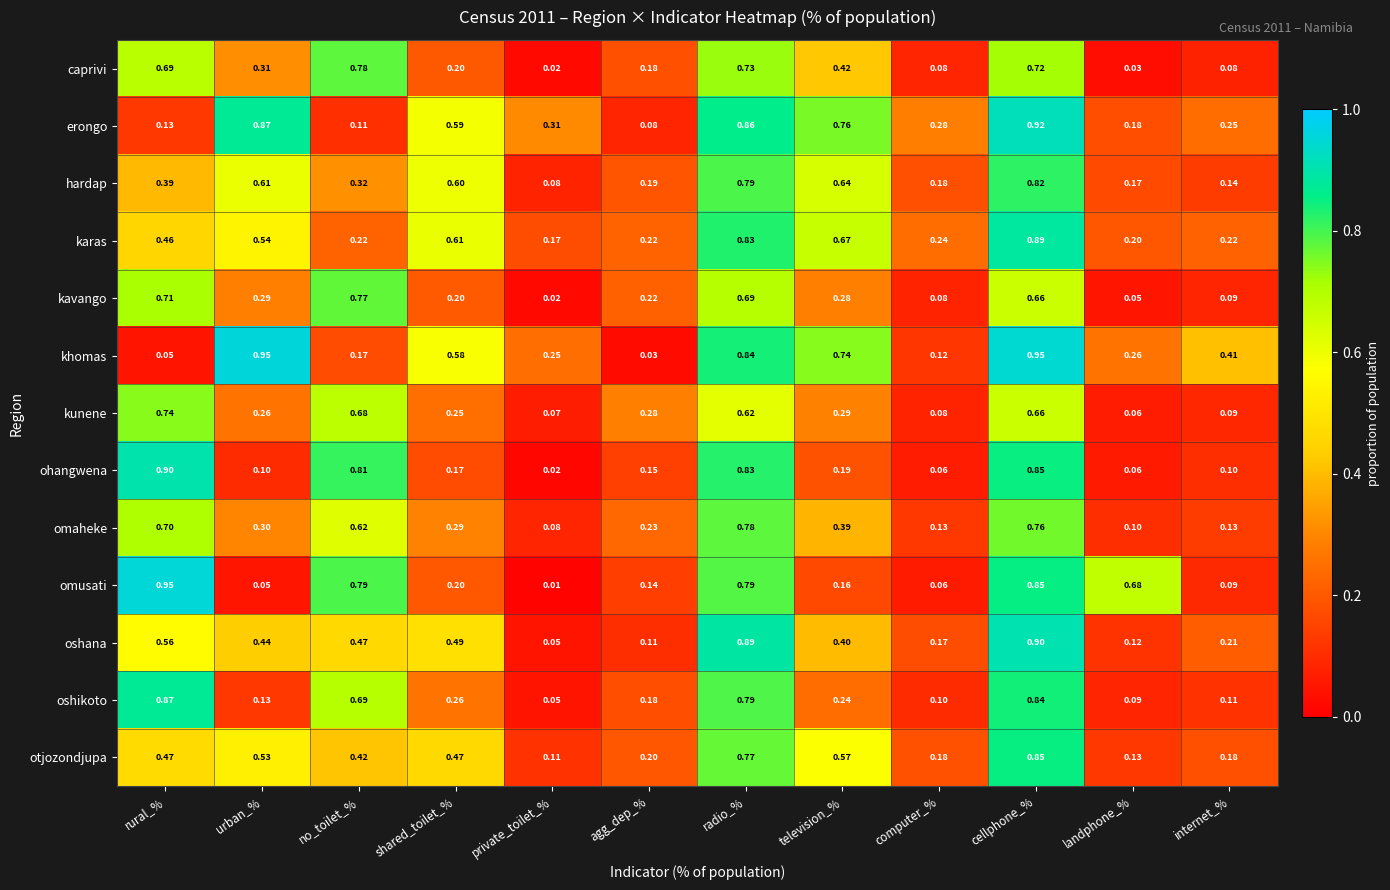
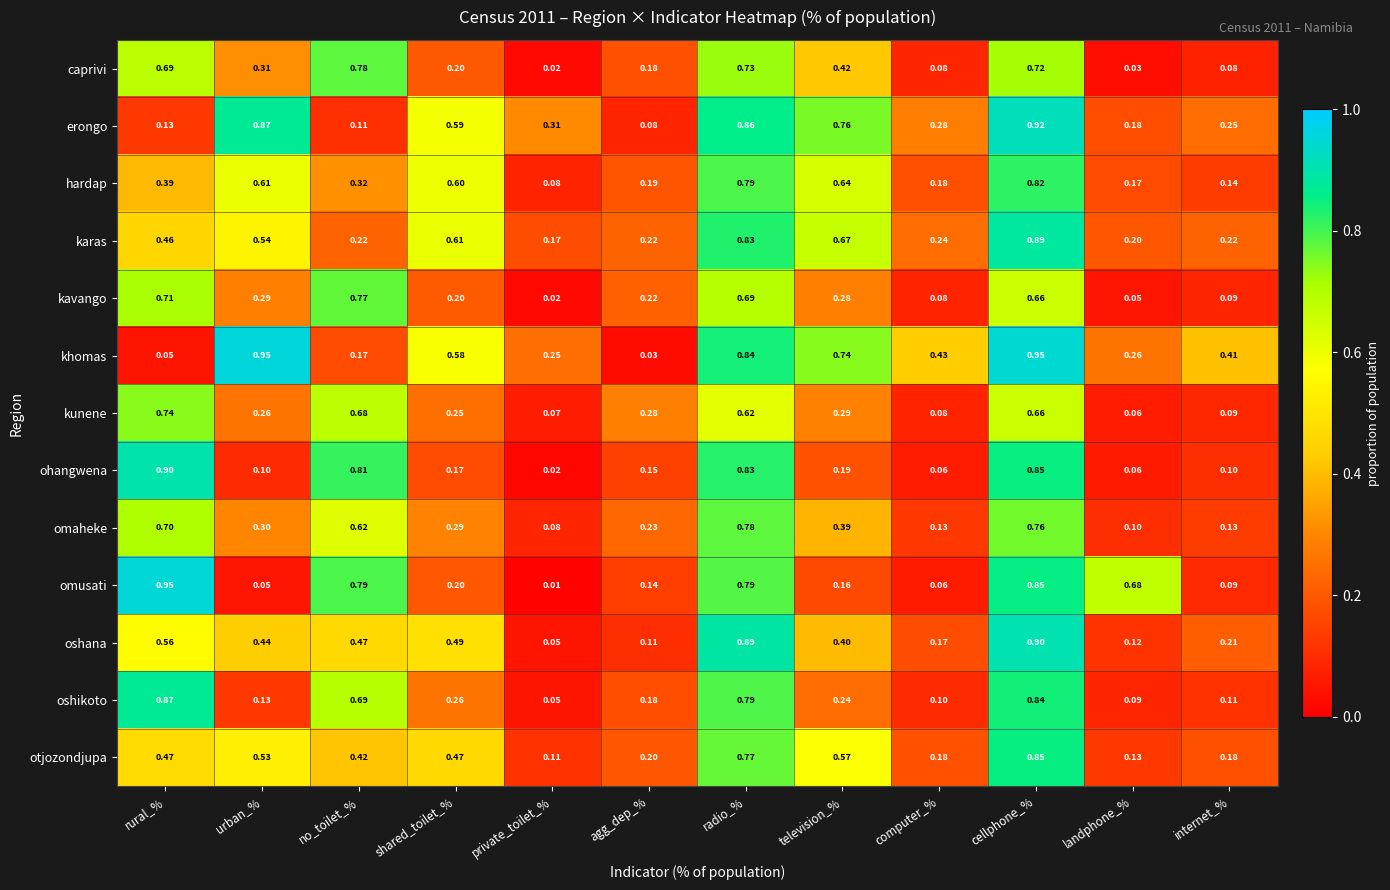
  {
    "caprivi": {
      "rural_%": 0.69,
      "urban_%": 0.31,
      "no_toilet_%": 0.78,
      "shared_toilet_%": 0.20,
      "private_toilet_%": 0.02,
      "agg_dep_%": 0.18,
      "radio_%": 0.73,
      "television_%": 0.42,
      "computer_%": 0.08,
      "cellphone_%": 0.72,
      "landphone_%": 0.03,
      "internet_%": 0.08
    },
    "erongo": {
      "rural_%": 0.13,
      "urban_%": 0.87,
      "no_toilet_%": 0.11,
      "shared_toilet_%": 0.59,
      "private_toilet_%": 0.31,
      "agg_dep_%": 0.08,
      "radio_%": 0.86,
      "television_%": 0.76,
      "computer_%": 0.28,
      "cellphone_%": 0.92,
      "landphone_%": 0.18,
      "internet_%": 0.25
    },
    "hardap": {
      "rural_%": 0.39,
      "urban_%": 0.61,
      "no_toilet_%": 0.32,
      "shared_toilet_%": 0.60,
      "private_toilet_%": 0.08,
      "agg_dep_%": 0.19,
      "radio_%": 0.79,
      "television_%": 0.64,
      "computer_%": 0.18,
      "cellphone_%": 0.82,
      "landphone_%": 0.17,
      "internet_%": 0.14
    },
    "karas": {
      "rural_%": 0.46,
      "urban_%": 0.54,
      "no_toilet_%": 0.22,
      "shared_toilet_%": 0.61,
      "private_toilet_%": 0.17,
      "agg_dep_%": 0.22,
      "radio_%": 0.83,
      "television_%": 0.67,
      "computer_%": 0.24,
      "cellphone_%": 0.89,
      "landphone_%": 0.20,
      "internet_%": 0.22
    },
    "kavango": {
      "rural_%": 0.71,
      "urban_%": 0.29,
      "no_toilet_%": 0.77,
      "shared_toilet_%": 0.20,
      "private_toilet_%": 0.02,
      "agg_dep_%": 0.22,
      "radio_%": 0.69,
      "television_%": 0.28,
      "computer_%": 0.08,
      "cellphone_%": 0.66,
      "landphone_%": 0.05,
      "internet_%": 0.09
    },
    "khomas": {
      "rural_%": 0.05,
      "urban_%": 0.95,
      "no_toilet_%": 0.17,
      "shared_toilet_%": 0.58,
      "private_toilet_%": 0.25,
      "agg_dep_%": 0.03,
      "radio_%": 0.84,
      "television_%": 0.74,
-     "computer_%": 0.12,
+     "computer_%": 0.43,
      "cellphone_%": 0.95,
      "landphone_%": 0.26,
      "internet_%": 0.41
    },
    "kunene": {
      "rural_%": 0.74,
      "urban_%": 0.26,
      "no_toilet_%": 0.68,
      "shared_toilet_%": 0.25,
      "private_toilet_%": 0.07,
      "agg_dep_%": 0.28,
      "radio_%": 0.62,
      "television_%": 0.29,
      "computer_%": 0.08,
      "cellphone_%": 0.66,
      "landphone_%": 0.06,
      "internet_%": 0.09
    },
    "ohangwena": {
      "rural_%": 0.90,
      "urban_%": 0.10,
      "no_toilet_%": 0.81,
      "shared_toilet_%": 0.17,
      "private_toilet_%": 0.02,
      "agg_dep_%": 0.15,
      "radio_%": 0.83,
      "television_%": 0.19,
      "computer_%": 0.06,
      "cellphone_%": 0.85,
      "landphone_%": 0.06,
      "internet_%": 0.10
    },
    "omaheke": {
      "rural_%": 0.70,
      "urban_%": 0.30,
      "no_toilet_%": 0.62,
      "shared_toilet_%": 0.29,
      "private_toilet_%": 0.08,
      "agg_dep_%": 0.23,
      "radio_%": 0.78,
      "television_%": 0.39,
      "computer_%": 0.13,
      "cellphone_%": 0.76,
      "landphone_%": 0.10,
      "internet_%": 0.13
    },
    "omusati": {
      "rural_%": 0.95,
      "urban_%": 0.05,
      "no_toilet_%": 0.79,
      "shared_toilet_%": 0.20,
      "private_toilet_%": 0.01,
      "agg_dep_%": 0.14,
      "radio_%": 0.79,
      "television_%": 0.16,
      "computer_%": 0.06,
      "cellphone_%": 0.85,
      "landphone_%": 0.68,
      "internet_%": 0.09
    },
    "oshana": {
      "rural_%": 0.56,
      "urban_%": 0.44,
      "no_toilet_%": 0.47,
      "shared_toilet_%": 0.49,
      "private_toilet_%": 0.05,
      "agg_dep_%": 0.11,
      "radio_%": 0.89,
      "television_%": 0.40,
      "computer_%": 0.17,
      "cellphone_%": 0.90,
      "landphone_%": 0.12,
      "internet_%": 0.21
    },
    "oshikoto": {
      "rural_%": 0.87,
      "urban_%": 0.13,
      "no_toilet_%": 0.69,
      "shared_toilet_%": 0.26,
      "private_toilet_%": 0.05,
      "agg_dep_%": 0.18,
      "radio_%": 0.79,
      "television_%": 0.24,
      "computer_%": 0.10,
      "cellphone_%": 0.84,
      "landphone_%": 0.09,
      "internet_%": 0.11
    },
    "otjozondjupa": {
      "rural_%": 0.47,
      "urban_%": 0.53,
      "no_toilet_%": 0.42,
      "shared_toilet_%": 0.47,
      "private_toilet_%": 0.11,
      "agg_dep_%": 0.20,
      "radio_%": 0.77,
      "television_%": 0.57,
      "computer_%": 0.18,
      "cellphone_%": 0.85,
      "landphone_%": 0.13,
      "internet_%": 0.18
    }
  }
